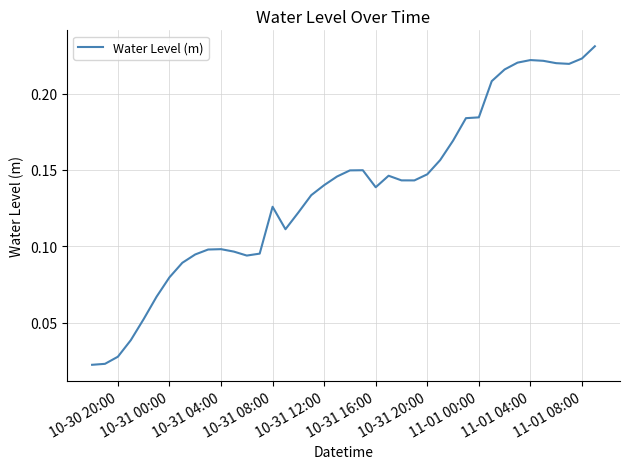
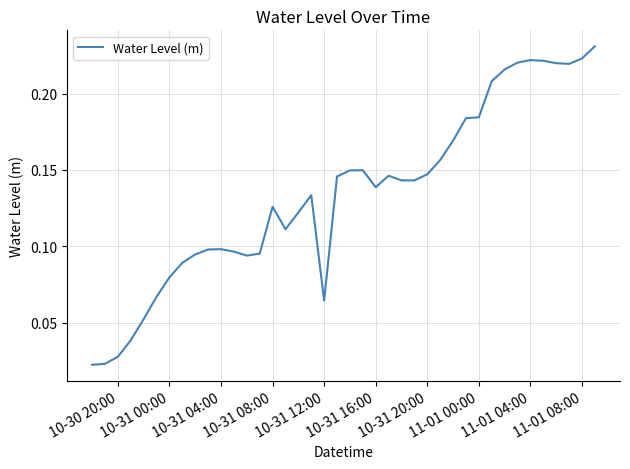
  {
    "10-30 20:00": 0.028,
    "10-31 00:00": 0.080,
    "10-31 04:00": 0.098,
    "10-31 08:00": 0.126,
-   "10-31 12:00": 0.140,
+   "10-31 12:00": 0.064,
    "10-31 16:00": 0.139,
    "10-31 20:00": 0.147,
    "11-01 00:00": 0.184,
    "11-01 04:00": 0.222,
    "11-01 08:00": 0.223
  }
